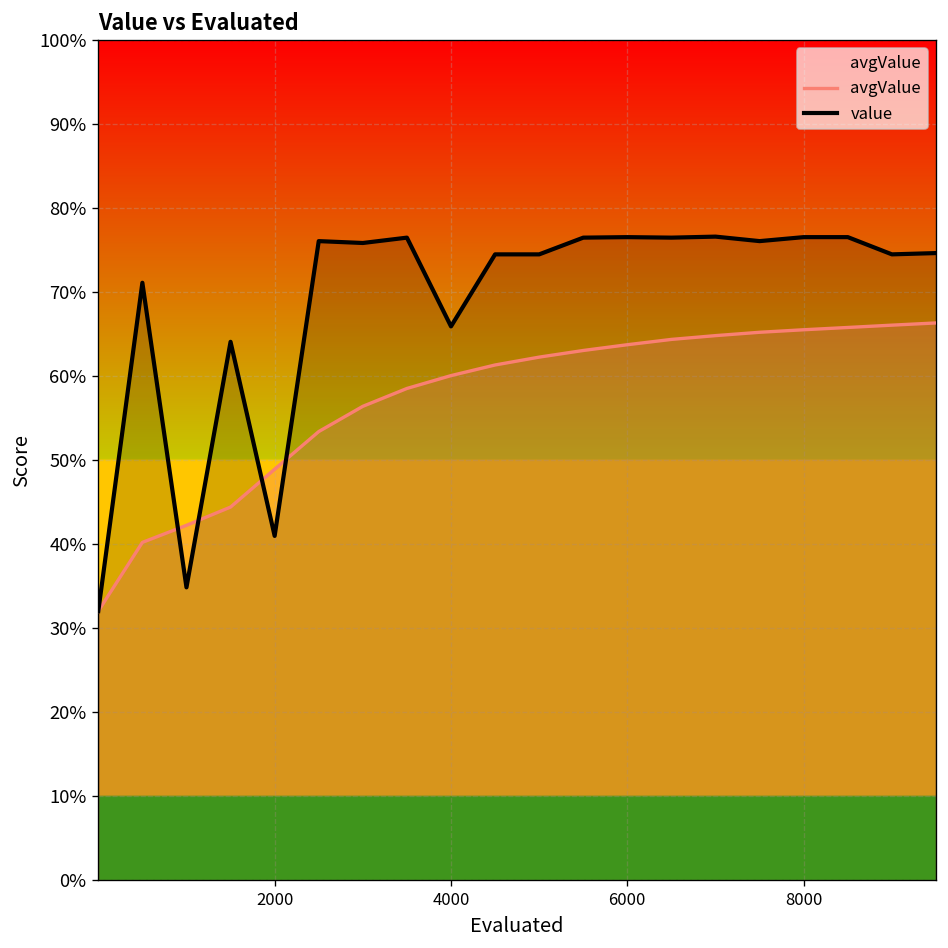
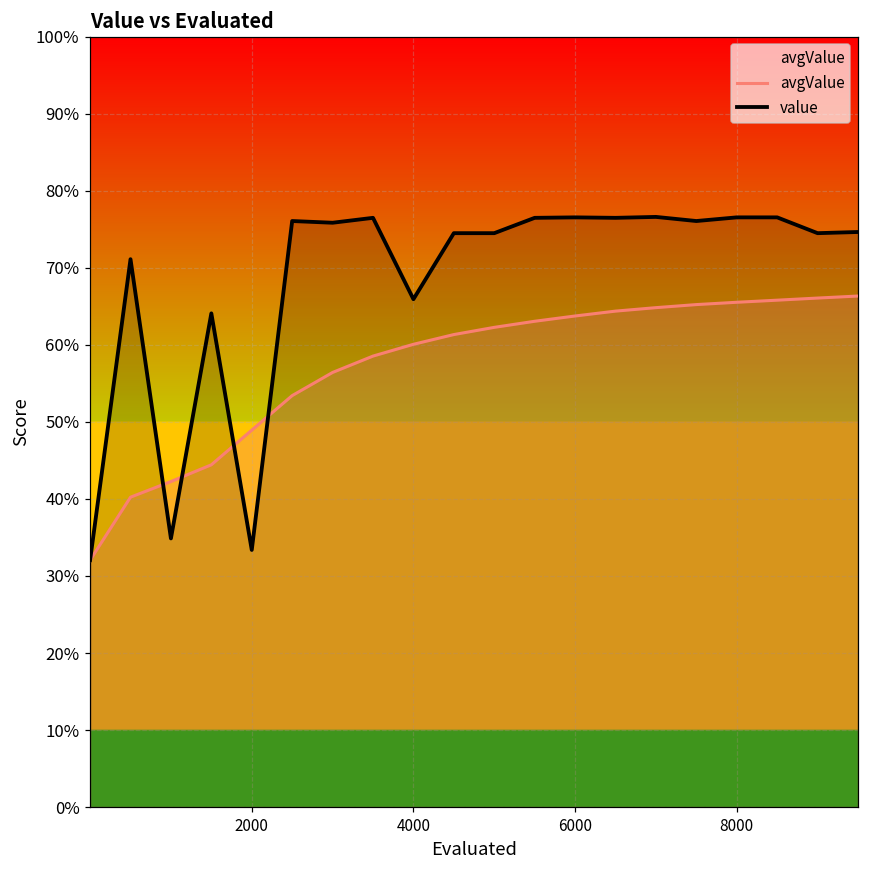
  {
    "value": {
-     "2000": "41%",
+     "2000": "33%",
      "4000": "66%",
      "6000": "77%",
      "8000": "77%"
    }
  }
